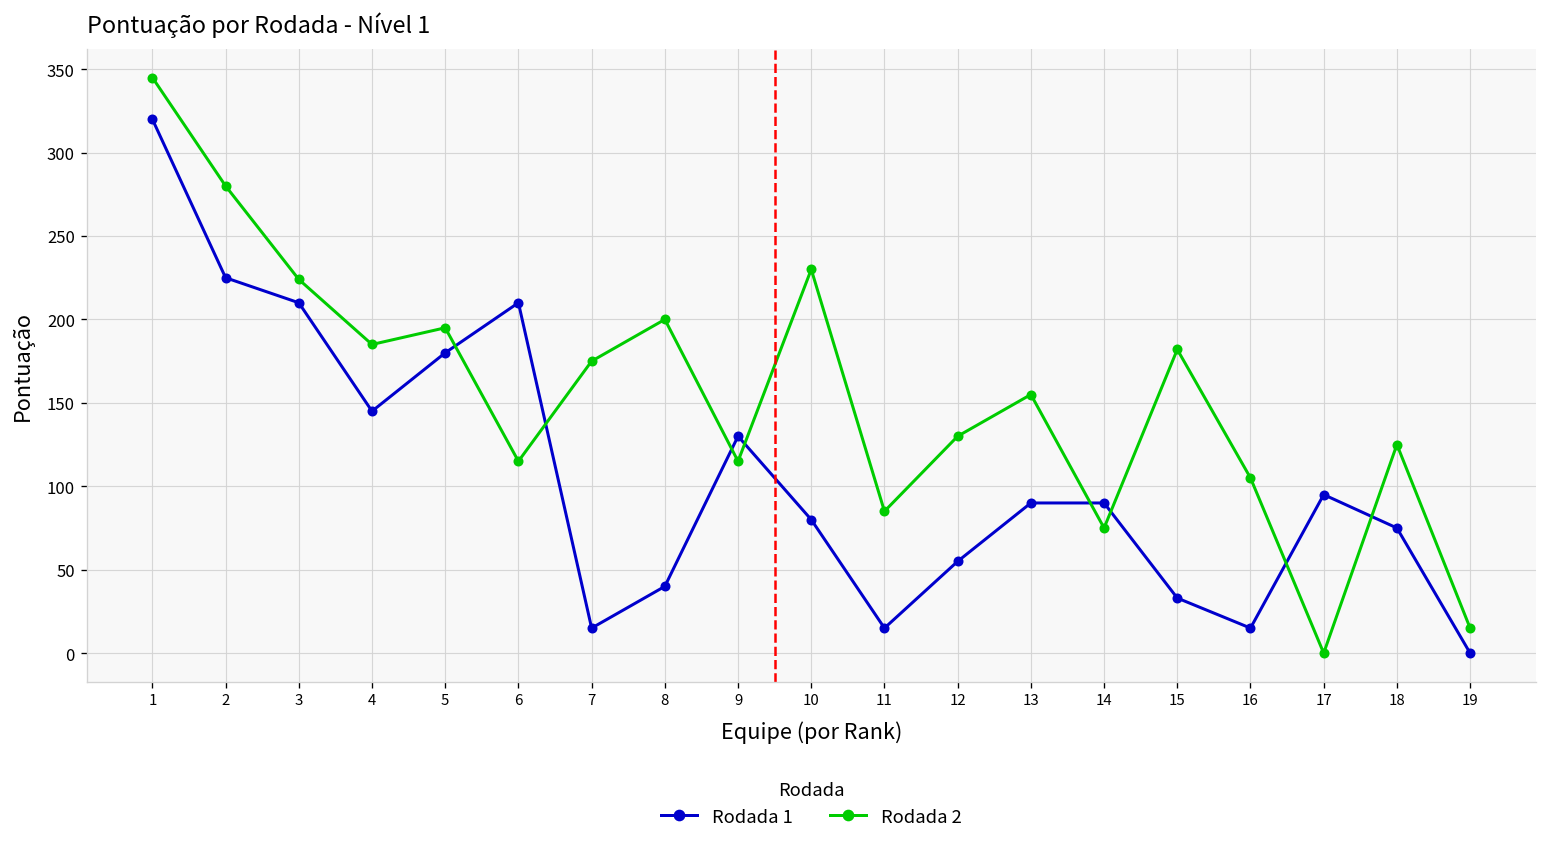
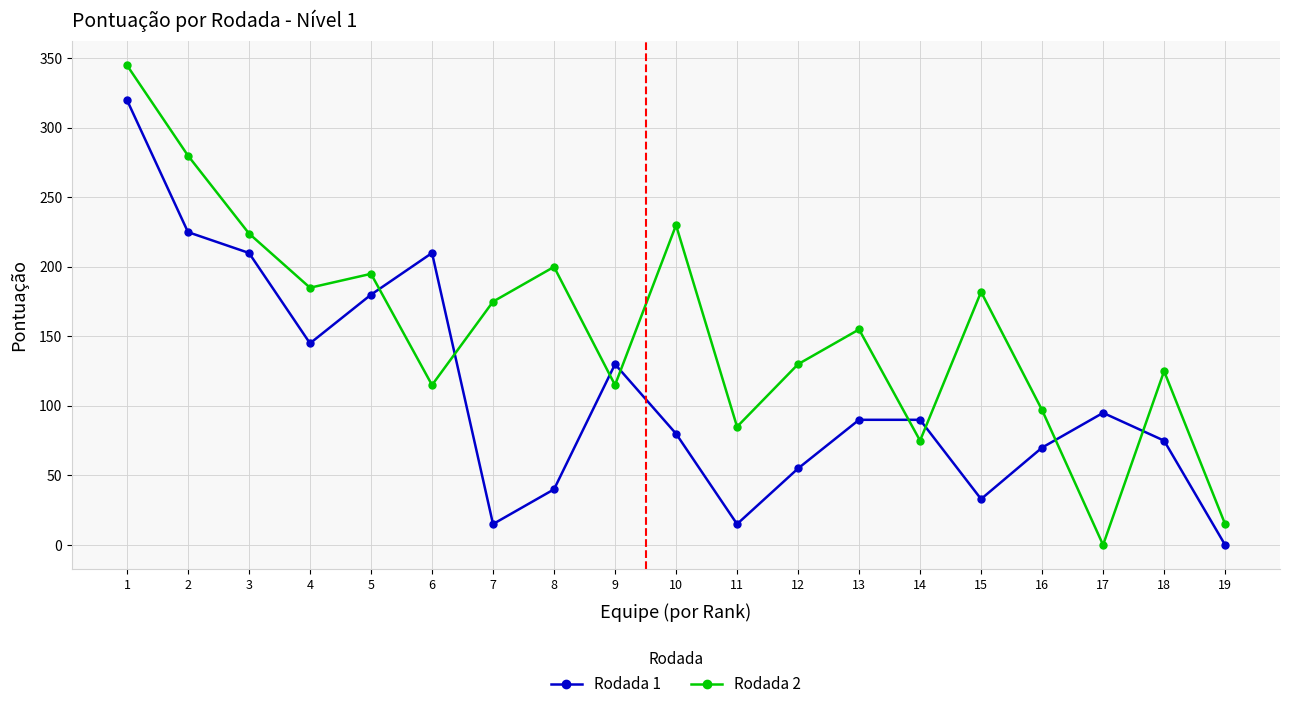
  {
    "Rodada 1": {
      "1": 320,
      "2": 225,
      "3": 210,
      "4": 145,
      "5": 180,
      "6": 210,
      "7": 15,
      "8": 40,
      "9": 130,
      "10": 80,
      "11": 15,
      "12": 55,
      "13": 90,
      "14": 90,
      "15": 33,
-     "16": 15,
+     "16": 70,
      "17": 95,
      "18": 75,
      "19": 0
    },
    "Rodada 2": {
      "1": 345,
      "2": 280,
      "3": 224,
      "4": 185,
      "5": 195,
      "6": 115,
      "7": 175,
      "8": 200,
      "9": 115,
      "10": 230,
      "11": 85,
      "12": 130,
      "13": 155,
      "14": 75,
      "15": 182,
-     "16": 105,
+     "16": 97,
      "17": 0,
      "18": 125,
      "19": 15
    }
  }
